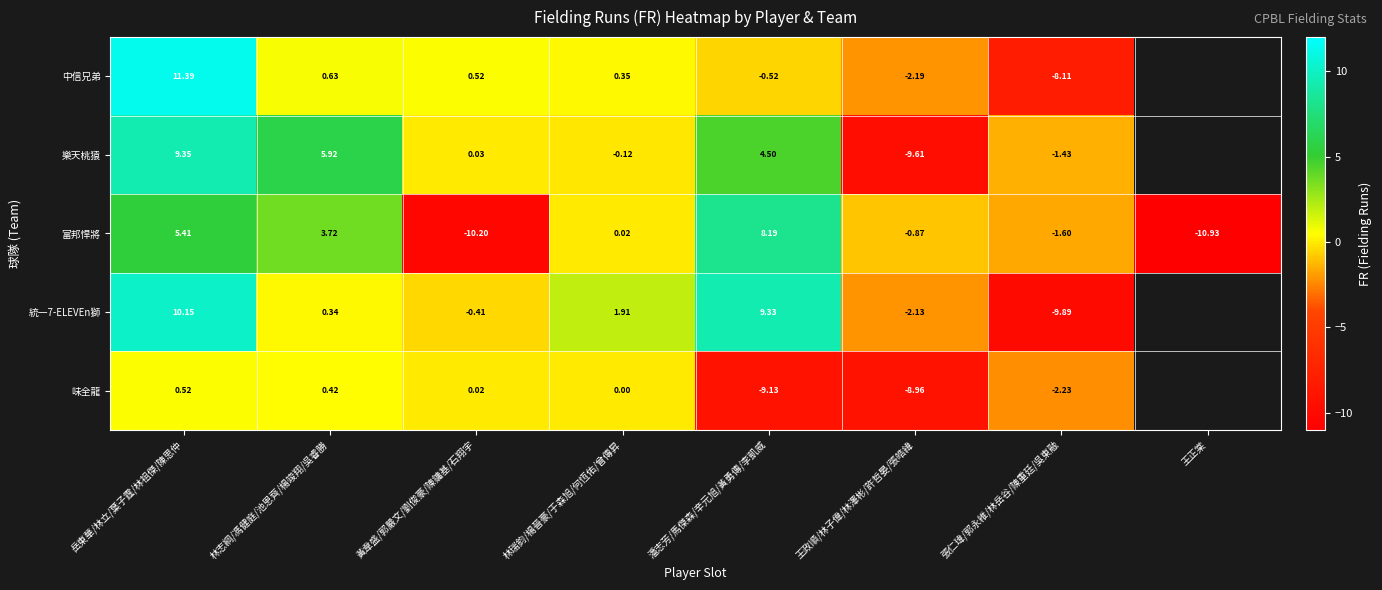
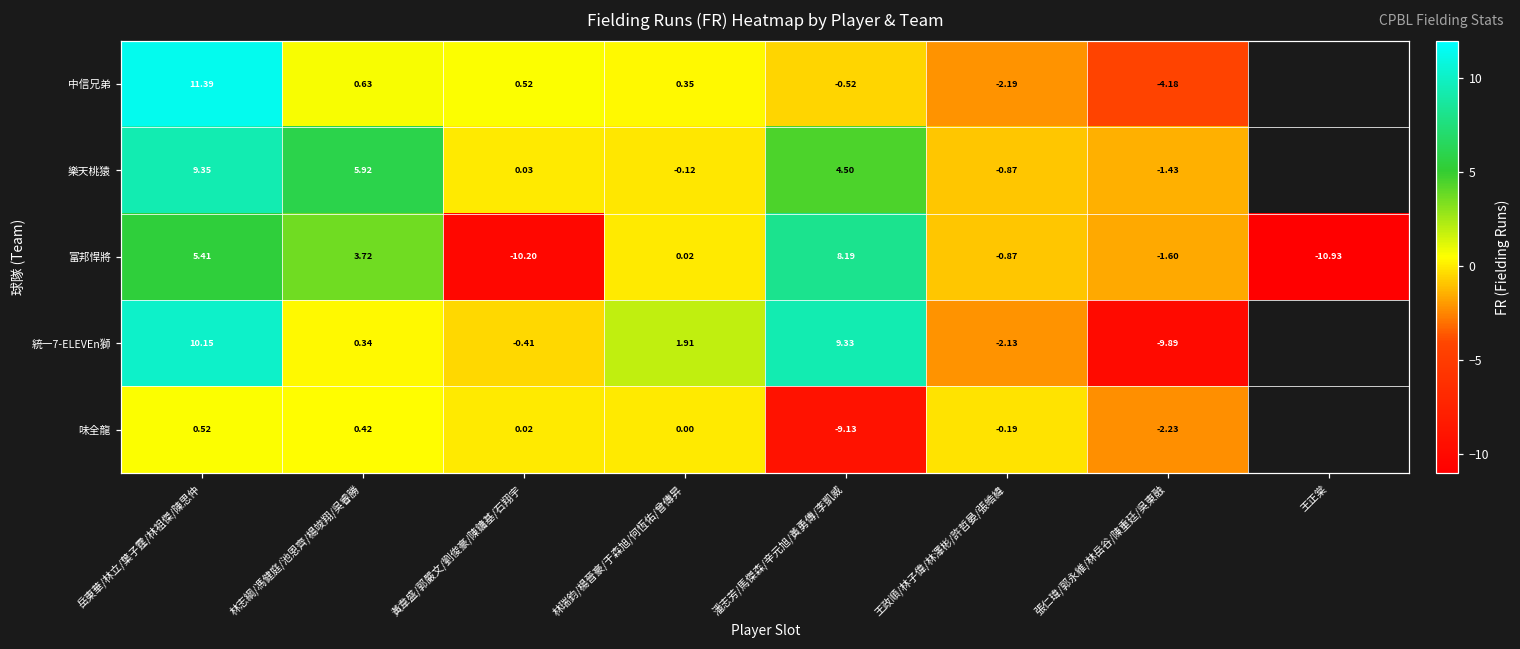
  {
    "中信兄弟": {
      "岳東華/林立/葉子霆/林祖傑/陳思仲": 11.39,
      "林志綱/馮健庭/池恩齊/楊竣翔/吳睿勝": 0.63,
      "黃韋盛/郭嚴文/劉俊豪/陳鏞基/石翔宇": 0.52,
      "林瑞鈞/楊晉豪/于森旭/何恆佑/曾傳昇": 0.35,
      "潘志芳/馬傑森/辛元旭/黃勇傳/李凱威": -0.52,
      "王政順/林子偉/林澤彬/許哲晏/張皓緯": -2.19,
-     "張仁瑋/郭永維/林岳谷/陳重廷/吳東融": -8.11
+     "張仁瑋/郭永維/林岳谷/陳重廷/吳東融": -4.18
    },
    "樂天桃猿": {
      "岳東華/林立/葉子霆/林祖傑/陳思仲": 9.35,
      "林志綱/馮健庭/池恩齊/楊竣翔/吳睿勝": 5.92,
      "黃韋盛/郭嚴文/劉俊豪/陳鏞基/石翔宇": 0.03,
      "林瑞鈞/楊晉豪/于森旭/何恆佑/曾傳昇": -0.12,
      "潘志芳/馬傑森/辛元旭/黃勇傳/李凱威": 4.50,
-     "王政順/林子偉/林澤彬/許哲晏/張皓緯": -9.61,
+     "王政順/林子偉/林澤彬/許哲晏/張皓緯": -0.87,
      "張仁瑋/郭永維/林岳谷/陳重廷/吳東融": -1.43
    },
    "富邦悍將": {
      "岳東華/林立/葉子霆/林祖傑/陳思仲": 5.41,
      "林志綱/馮健庭/池恩齊/楊竣翔/吳睿勝": 3.72,
      "黃韋盛/郭嚴文/劉俊豪/陳鏞基/石翔宇": -10.20,
      "林瑞鈞/楊晉豪/于森旭/何恆佑/曾傳昇": 0.02,
      "潘志芳/馬傑森/辛元旭/黃勇傳/李凱威": 8.19,
      "王政順/林子偉/林澤彬/許哲晏/張皓緯": -0.87,
      "張仁瑋/郭永維/林岳谷/陳重廷/吳東融": -1.60,
      "王正棠": -10.93
    },
    "統一7-ELEVEn獅": {
      "岳東華/林立/葉子霆/林祖傑/陳思仲": 10.15,
      "林志綱/馮健庭/池恩齊/楊竣翔/吳睿勝": 0.34,
      "黃韋盛/郭嚴文/劉俊豪/陳鏞基/石翔宇": -0.41,
      "林瑞鈞/楊晉豪/于森旭/何恆佑/曾傳昇": 1.91,
      "潘志芳/馬傑森/辛元旭/黃勇傳/李凱威": 9.33,
      "王政順/林子偉/林澤彬/許哲晏/張皓緯": -2.13,
      "張仁瑋/郭永維/林岳谷/陳重廷/吳東融": -9.89
    },
    "味全龍": {
      "岳東華/林立/葉子霆/林祖傑/陳思仲": 0.52,
      "林志綱/馮健庭/池恩齊/楊竣翔/吳睿勝": 0.42,
      "黃韋盛/郭嚴文/劉俊豪/陳鏞基/石翔宇": 0.02,
      "林瑞鈞/楊晉豪/于森旭/何恆佑/曾傳昇": 0.00,
      "潘志芳/馬傑森/辛元旭/黃勇傳/李凱威": -9.13,
-     "王政順/林子偉/林澤彬/許哲晏/張皓緯": -8.96,
+     "王政順/林子偉/林澤彬/許哲晏/張皓緯": -0.19,
      "張仁瑋/郭永維/林岳谷/陳重廷/吳東融": -2.23
    }
  }
